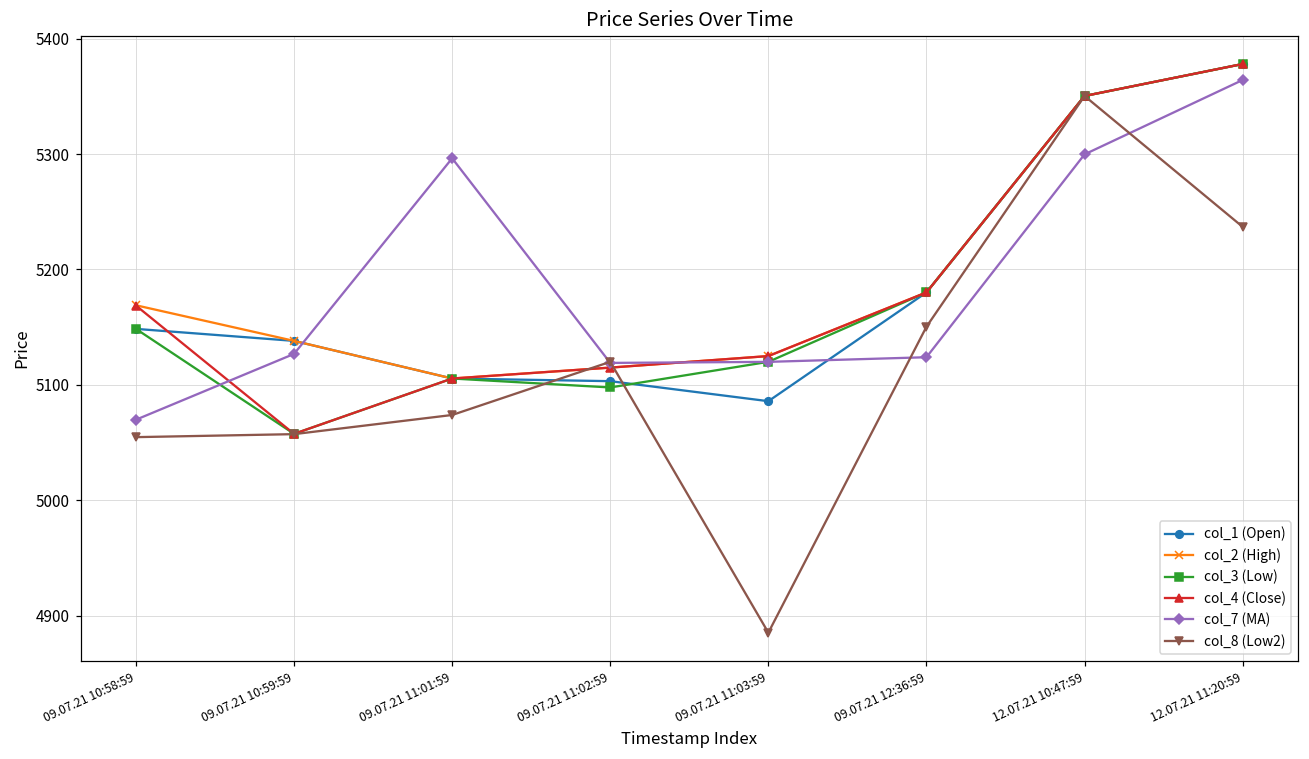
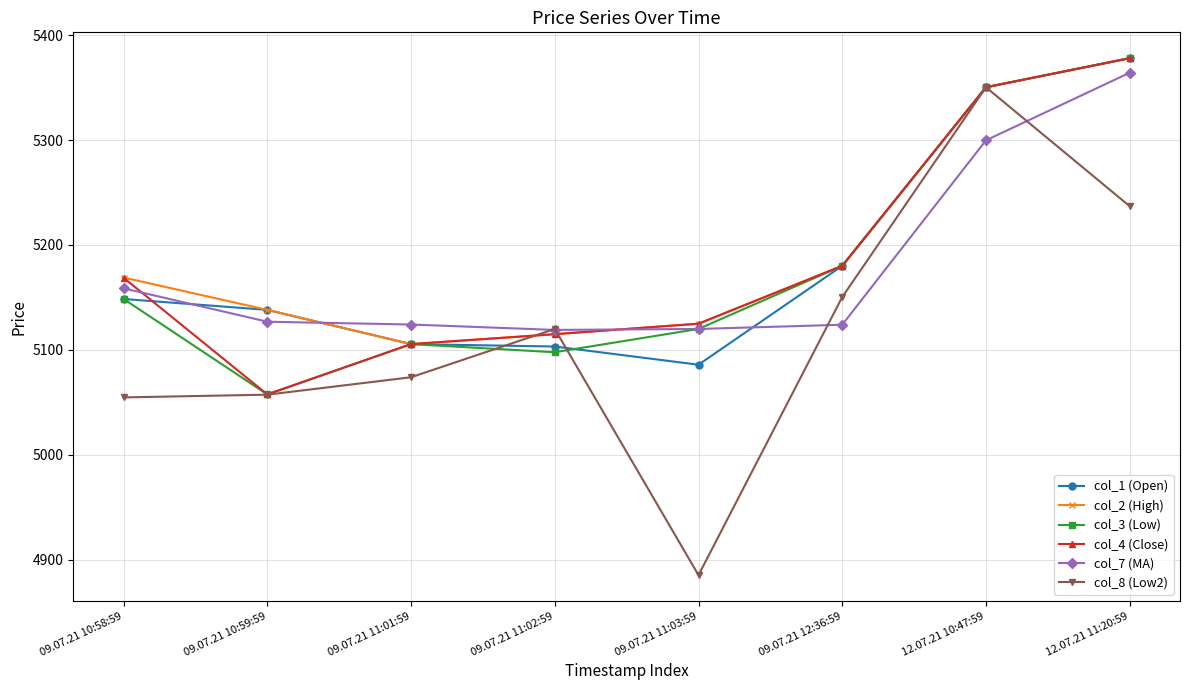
  {
    "col_1 (Open)": {
      "09.07.21 11:02:59": 5103,
      "09.07.21 11:03:59": 5086
    },
    "col_3 (Low)": {
      "09.07.21 11:02:59": 5098
    },
    "col_7 (MA)": {
-     "09.07.21 10:58:59": 5070,
+     "09.07.21 10:58:59": 5159,
      "09.07.21 10:59:59": 5127,
-     "09.07.21 11:01:59": 5296,
+     "09.07.21 11:01:59": 5124,
      "09.07.21 12:36:59": 5124,
      "12.07.21 10:47:59": 5300,
      "12.07.21 11:20:59": 5364
    },
    "col_8 (Low2)": {
      "09.07.21 10:58:59": 5055,
      "09.07.21 11:01:59": 5074,
      "09.07.21 11:03:59": 4885,
      "09.07.21 12:36:59": 5150,
      "12.07.21 11:20:59": 5237
    }
  }
